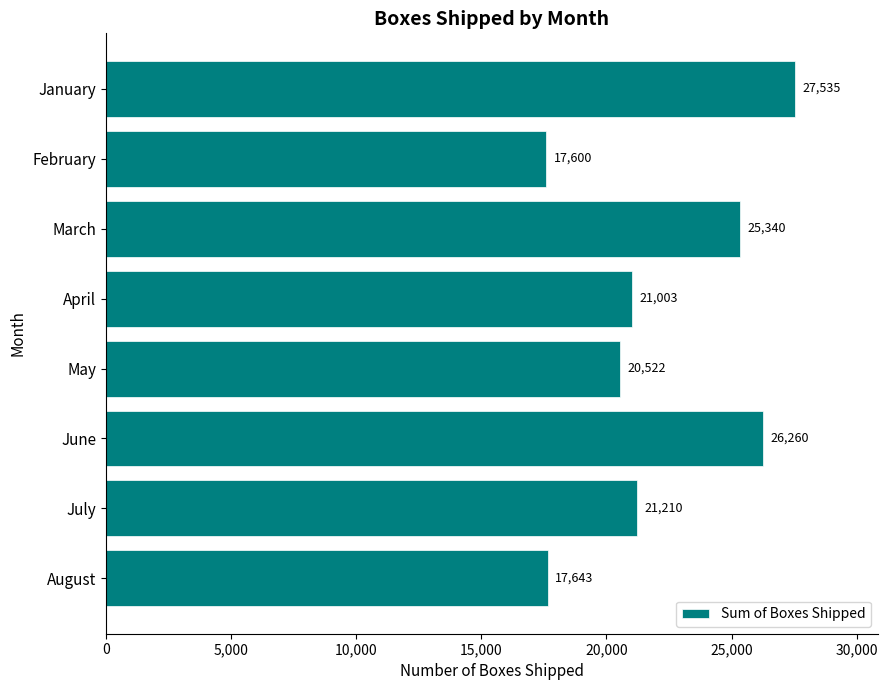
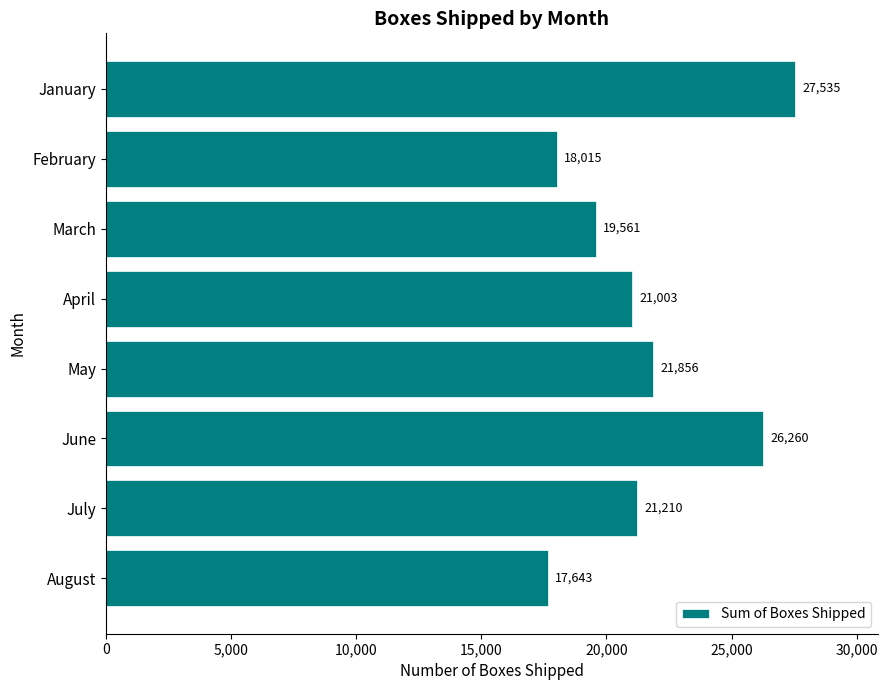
  {
    "January": "27,535",
-   "February": "17,600",
-   "March": "25,340",
+   "February": "18,015",
+   "March": "19,561",
    "April": "21,003",
-   "May": "20,522",
+   "May": "21,856",
    "June": "26,260",
    "July": "21,210",
    "August": "17,643"
  }
